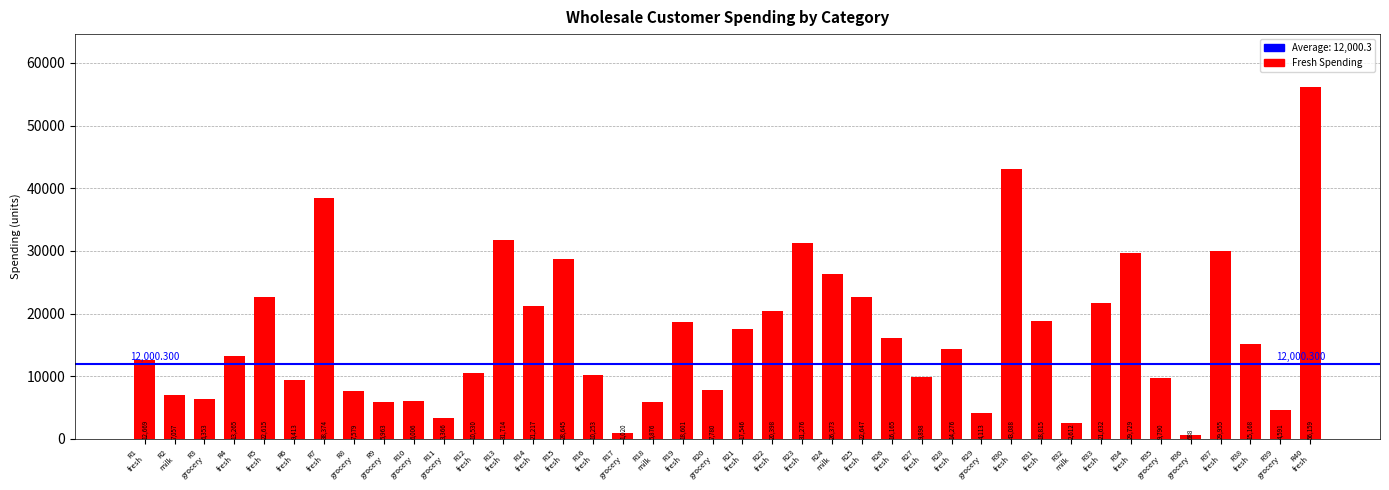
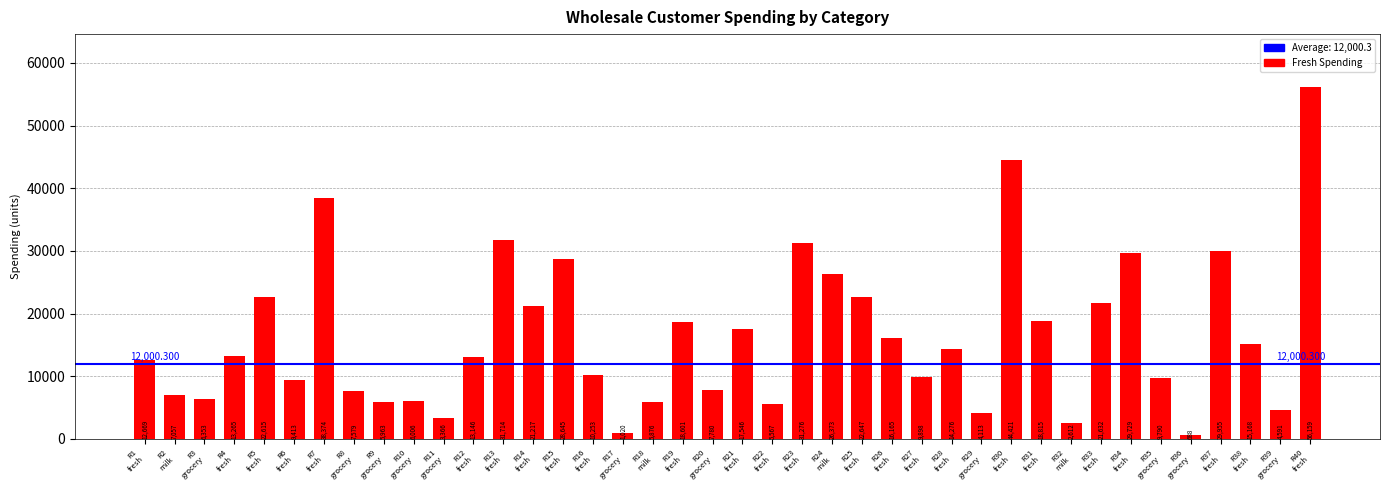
  {
    "R1 fresh": "12,669",
    "R2 milk": "7,057",
    "R3 grocery": "6,353",
    "R4 fresh": "13,265",
    "R5 fresh": "22,615",
    "R6 fresh": "9,413",
    "R7 fresh": "38,374",
    "R8 grocery": "7,579",
    "R9 grocery": "5,963",
    "R10 grocery": "6,006",
    "R11 grocery": "3,366",
-   "R12 fresh": "10,530",
+   "R12 fresh": "13,146",
    "R13 fresh": "31,714",
    "R14 fresh": "21,217",
    "R15 fresh": "28,645",
    "R16 fresh": "10,253",
    "R17 grocery": "1,020",
    "R18 milk": "5,876",
    "R19 fresh": "18,601",
    "R20 grocery": "7,780",
    "R21 fresh": "17,546",
-   "R22 fresh": "20,398",
+   "R22 fresh": "5,567",
    "R23 fresh": "31,276",
    "R24 milk": "26,373",
    "R25 fresh": "22,647",
    "R26 fresh": "16,165",
    "R27 fresh": "9,898",
    "R28 fresh": "14,276",
    "R29 grocery": "4,113",
-   "R30 fresh": "43,088",
+   "R30 fresh": "44,421",
    "R31 fresh": "18,815",
    "R32 milk": "2,612",
    "R33 fresh": "21,632",
    "R34 fresh": "29,729",
    "R35 grocery": "9,790",
    "R36 grocery": "688",
    "R37 fresh": "29,955",
    "R38 fresh": "15,168",
    "R39 grocery": "4,591",
    "R40 fresh": "56,159"
  }
